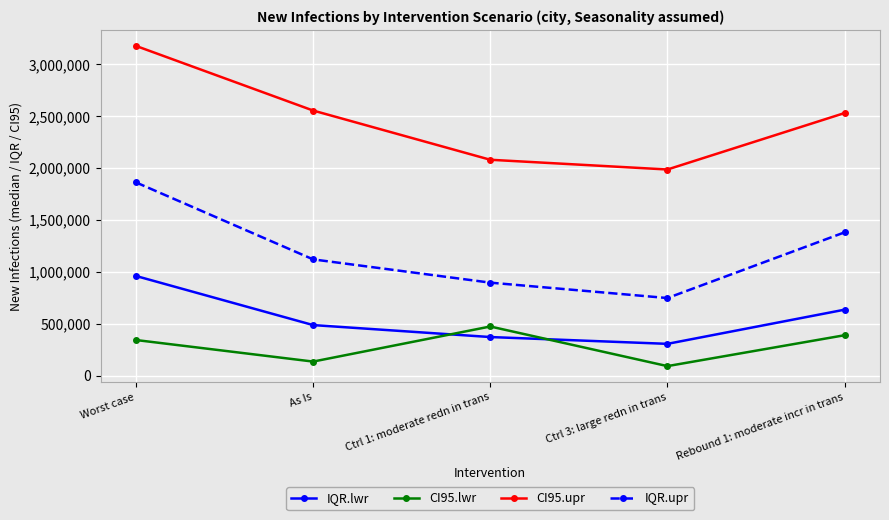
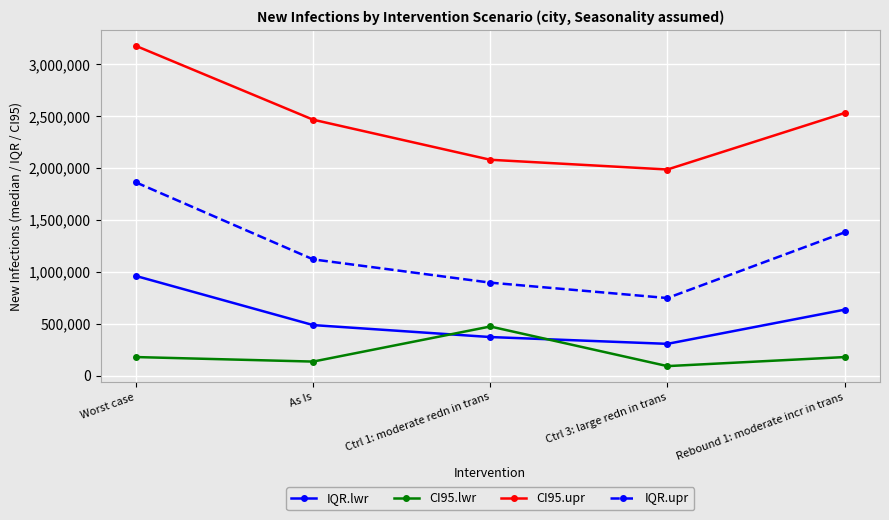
  {
    "CI95.lwr": {
-     "Worst case": "340,000",
+     "Worst case": "180,000",
      "As Is": "140,000",
      "Ctrl 1: moderate redn in trans": "470,000",
      "Ctrl 3: large redn in trans": "90,000",
-     "Rebound 1: moderate incr in trans": "390,000"
+     "Rebound 1: moderate incr in trans": "180,000"
    },
    "CI95.upr": {
      "Worst case": "3,180,000",
-     "As Is": "2,560,000",
+     "As Is": "2,470,000",
      "Ctrl 1: moderate redn in trans": "2,080,000",
      "Ctrl 3: large redn in trans": "1,990,000",
      "Rebound 1: moderate incr in trans": "2,530,000"
    }
  }
